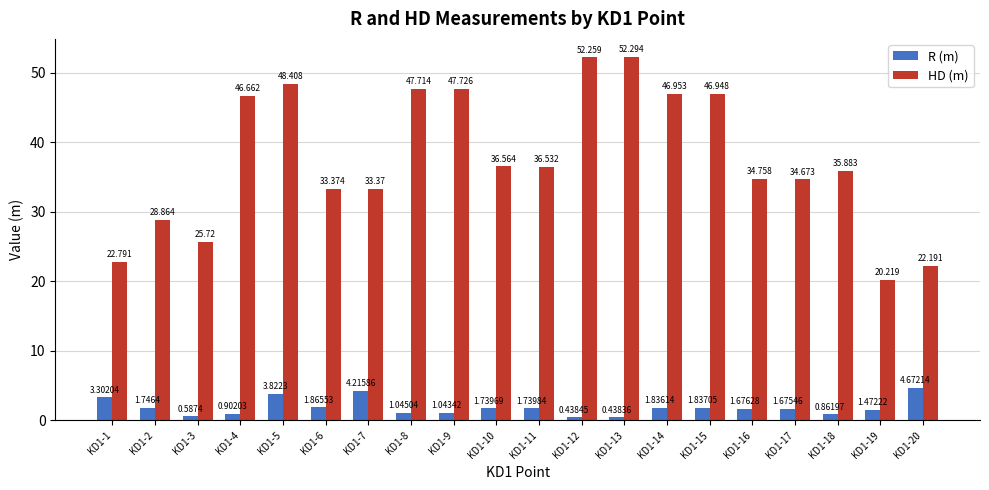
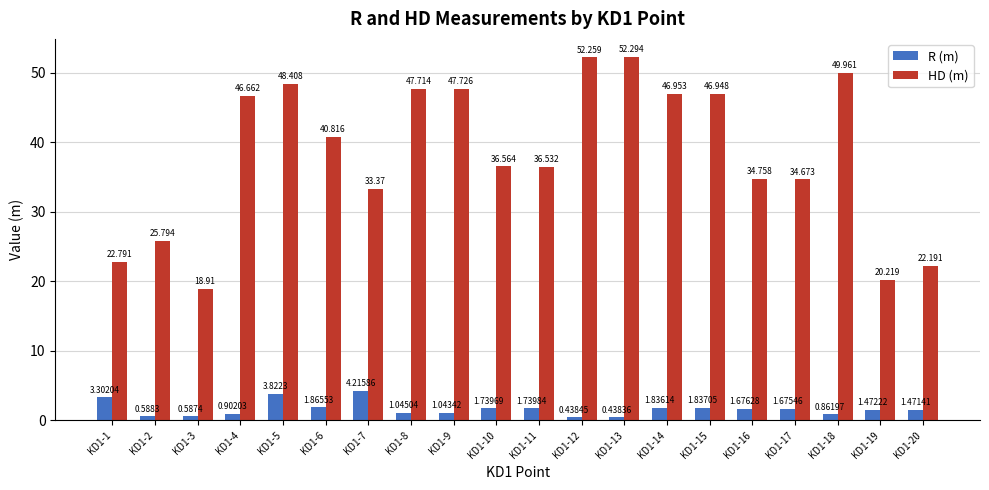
  {
    "R (m)": {
      "KD1-1": 3.30204,
-     "KD1-2": 1.7464,
+     "KD1-2": 0.5883,
      "KD1-3": 0.5874,
      "KD1-4": 0.90203,
      "KD1-5": 3.8223,
      "KD1-6": 1.86553,
      "KD1-7": 4.21586,
      "KD1-8": 1.04504,
      "KD1-9": 1.04342,
      "KD1-10": 1.73969,
      "KD1-11": 1.73984,
      "KD1-12": 0.43845,
      "KD1-13": 0.43836,
      "KD1-14": 1.83614,
      "KD1-15": 1.83705,
      "KD1-16": 1.67628,
      "KD1-17": 1.67546,
      "KD1-18": 0.86197,
      "KD1-19": 1.47222,
-     "KD1-20": 4.67214
+     "KD1-20": 1.47141
    },
    "HD (m)": {
      "KD1-1": 22.791,
-     "KD1-2": 28.864,
-     "KD1-3": 25.72,
+     "KD1-2": 25.794,
+     "KD1-3": 18.91,
      "KD1-4": 46.662,
      "KD1-5": 48.408,
-     "KD1-6": 33.374,
+     "KD1-6": 40.816,
      "KD1-7": 33.37,
      "KD1-8": 47.714,
      "KD1-9": 47.726,
      "KD1-10": 36.564,
      "KD1-11": 36.532,
      "KD1-12": 52.259,
      "KD1-13": 52.294,
      "KD1-14": 46.953,
      "KD1-15": 46.948,
      "KD1-16": 34.758,
      "KD1-17": 34.673,
-     "KD1-18": 35.883,
+     "KD1-18": 49.961,
      "KD1-19": 20.219,
      "KD1-20": 22.191
    }
  }
